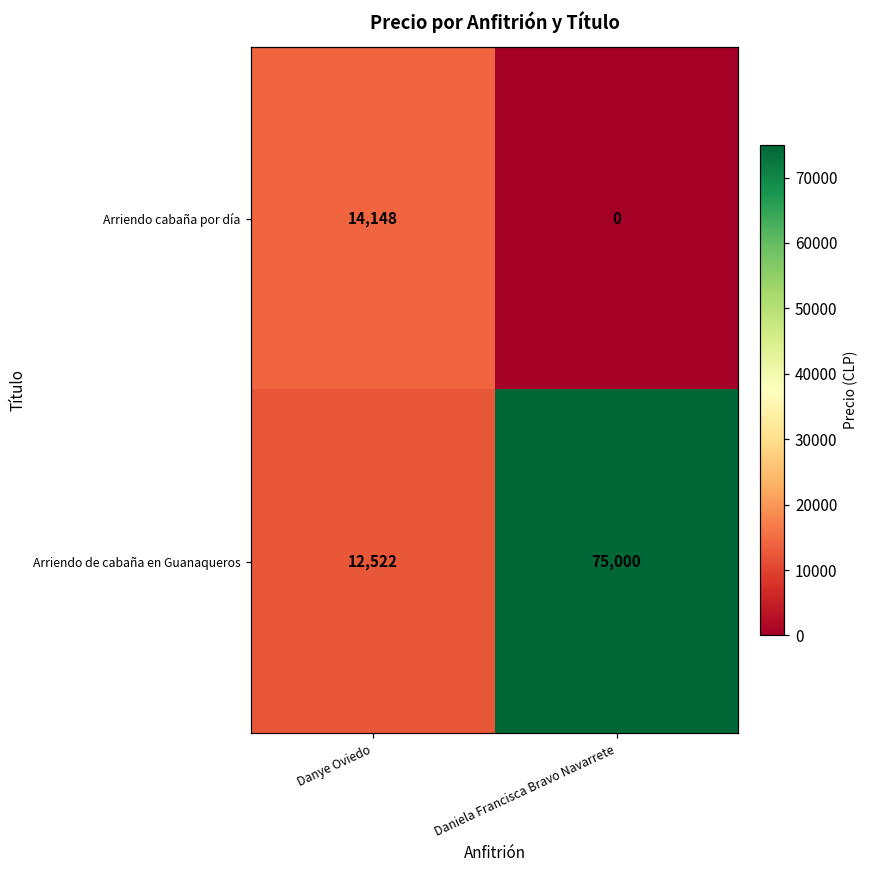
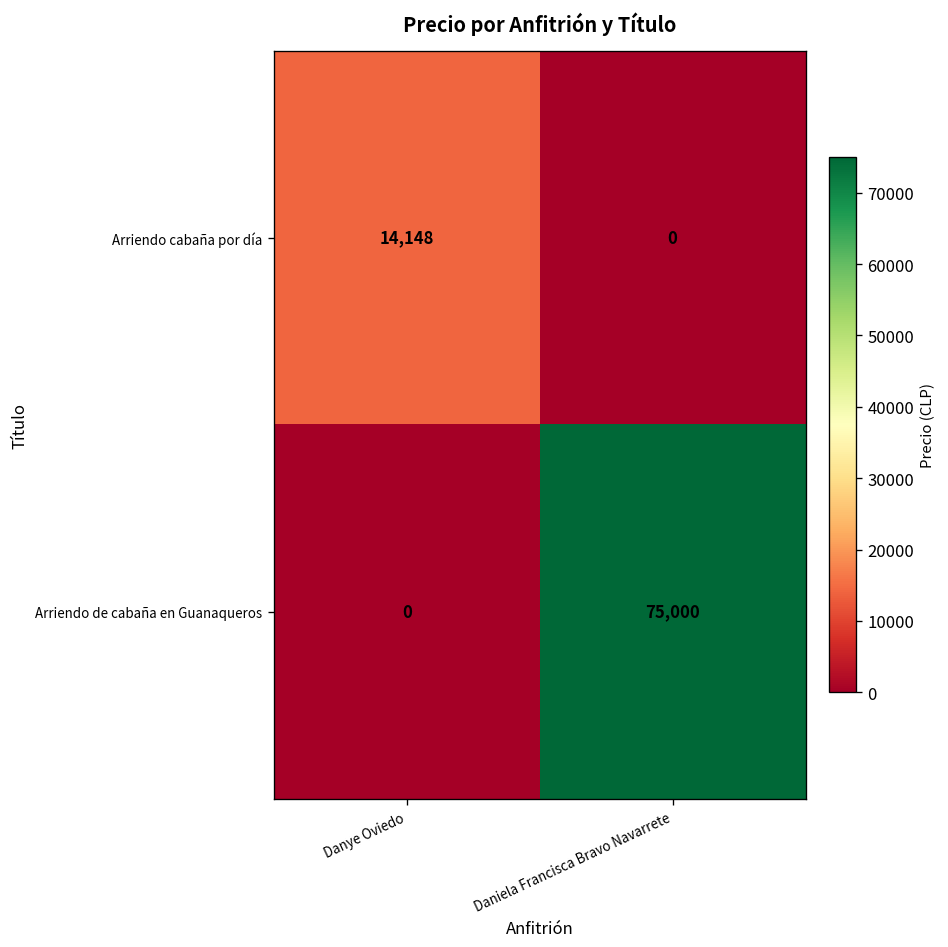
  {
    "Arriendo cabaña por día": {
      "Danye Oviedo": "14,148",
      "Daniela Francisca Bravo Navarrete": "0"
    },
    "Arriendo de cabaña en Guanaqueros": {
-     "Danye Oviedo": "12,522",
+     "Danye Oviedo": "0",
      "Daniela Francisca Bravo Navarrete": "75,000"
    }
  }
